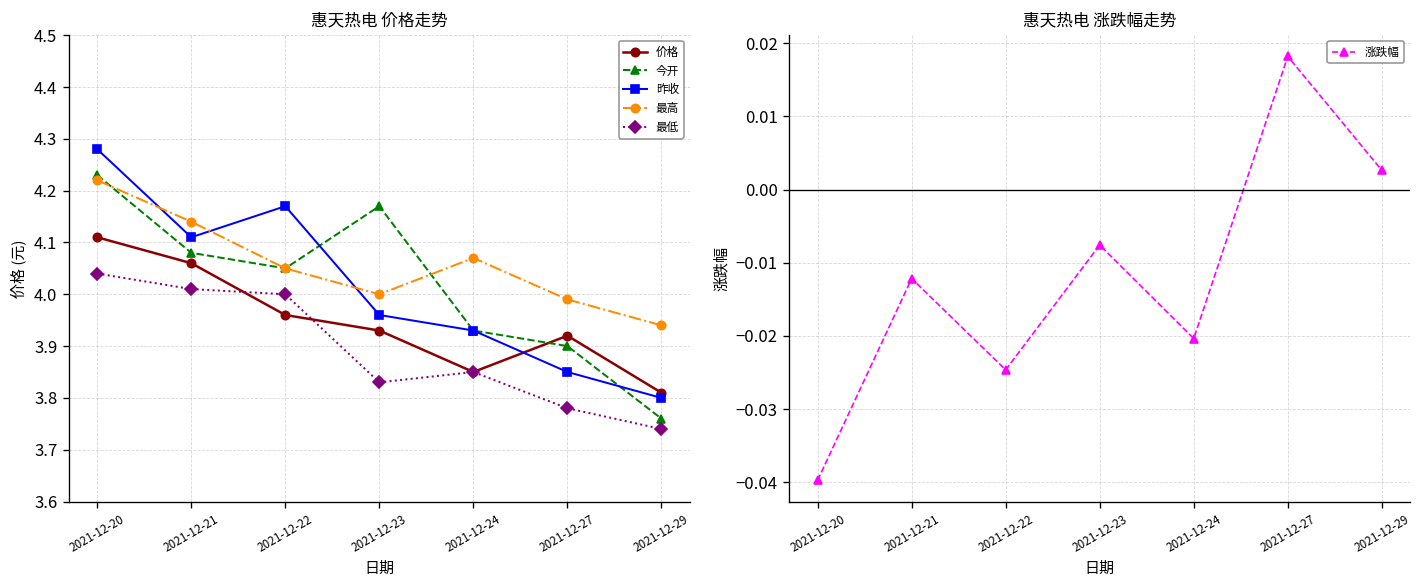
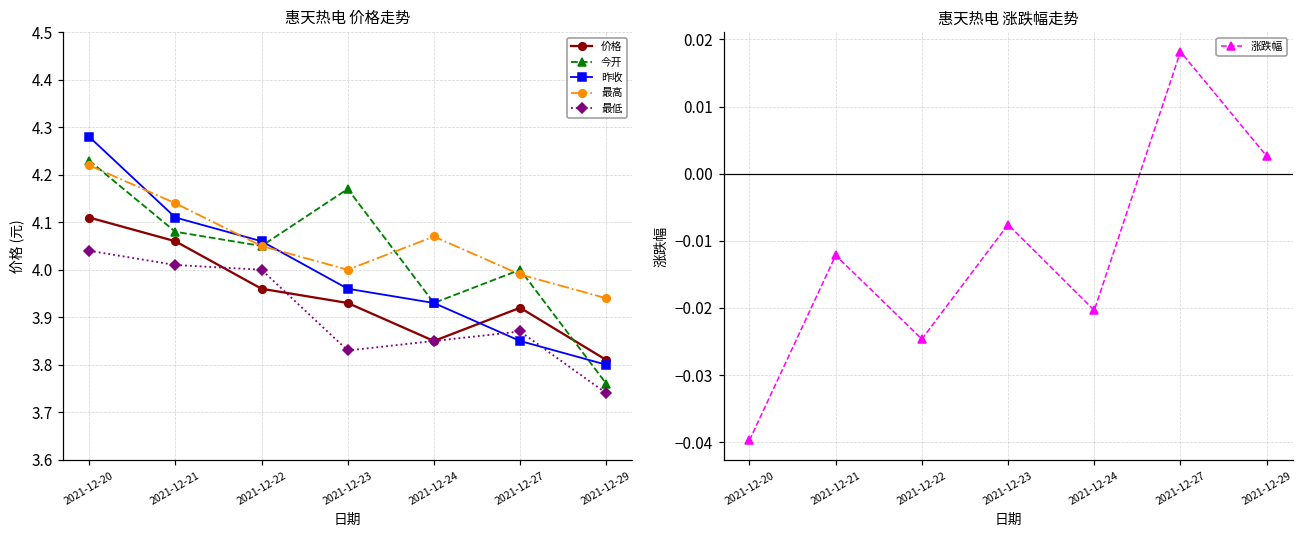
  {
    "惠天热电 价格走势": {
      "价格": {
        "2021-12-20": 4.11,
        "2021-12-21": 4.06,
        "2021-12-22": 3.96,
        "2021-12-23": 3.93,
        "2021-12-27": 3.92,
        "2021-12-29": 3.81
      },
      "今开": {
        "2021-12-20": 4.23,
        "2021-12-21": 4.08,
        "2021-12-23": 4.17,
-       "2021-12-27": 3.9,
+       "2021-12-27": 4.0,
        "2021-12-29": 3.76
      },
      "昨收": {
        "2021-12-20": 4.28,
        "2021-12-21": 4.11,
-       "2021-12-22": 4.17,
+       "2021-12-22": 4.06,
        "2021-12-23": 3.96,
        "2021-12-27": 3.85,
        "2021-12-29": 3.80
      },
      "最高": {
        "2021-12-20": 4.22,
        "2021-12-21": 4.14,
        "2021-12-23": 4.00,
        "2021-12-24": 4.07,
        "2021-12-27": 3.99,
        "2021-12-29": 3.94
      },
      "最低": {
        "2021-12-20": 4.04,
        "2021-12-21": 4.01,
        "2021-12-22": 4.00,
        "2021-12-23": 3.83,
-       "2021-12-27": 3.78,
+       "2021-12-27": 3.87,
        "2021-12-29": 3.74
      }
    },
    "惠天热电 涨跌幅走势": {
      "2021-12-20": -0.040,
      "2021-12-21": -0.012,
      "2021-12-22": -0.025,
      "2021-12-23": -0.008,
      "2021-12-24": -0.020,
      "2021-12-27": 0.018,
      "2021-12-29": 0.003
    }
  }
